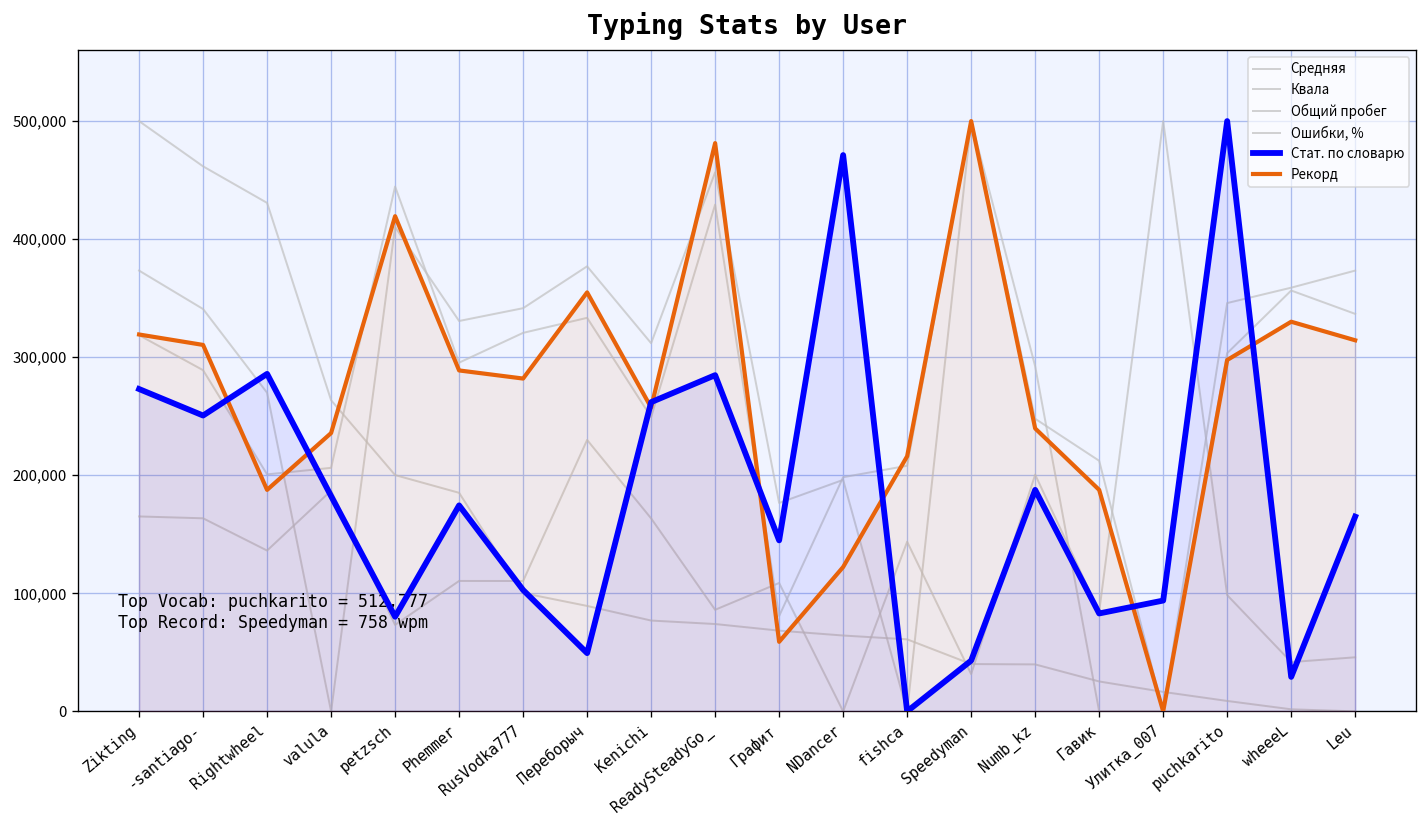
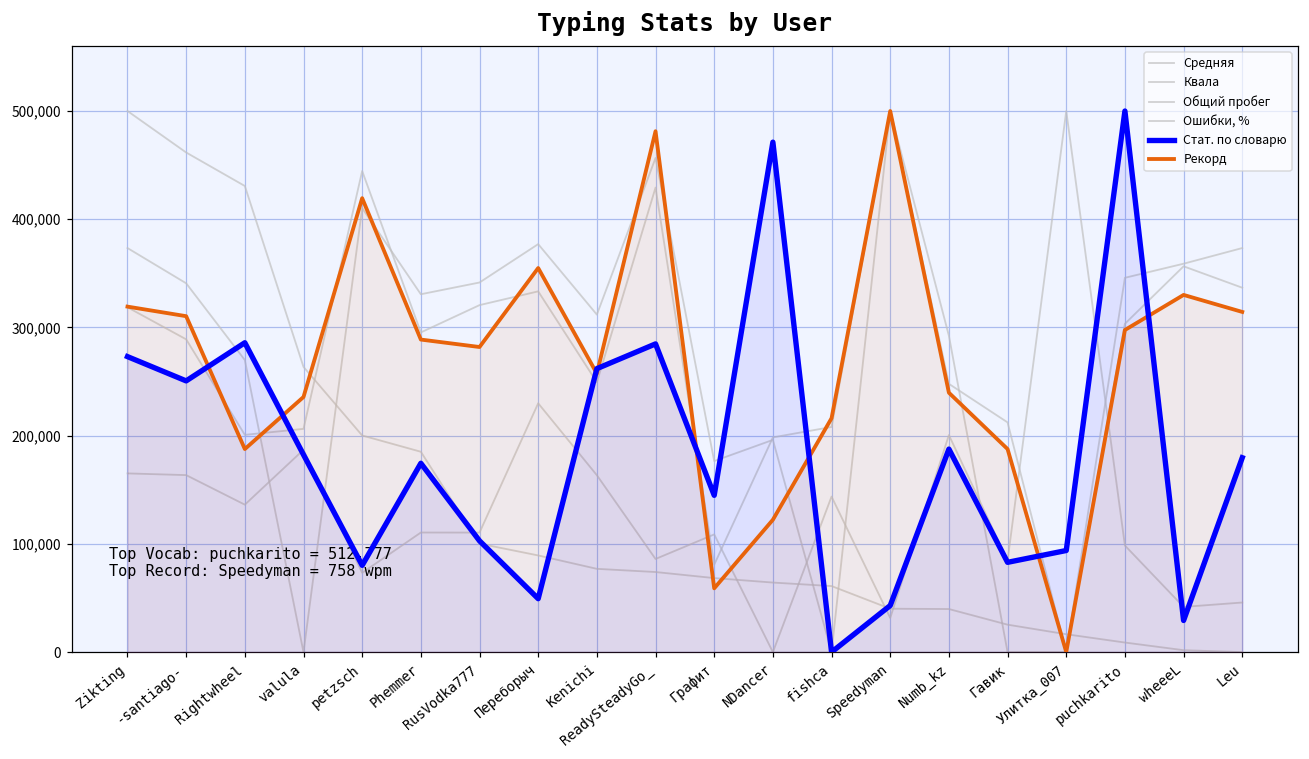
  {
    "Стат. по словарю": {
      "Zikting": "270,000",
      "-santiago-": "250,000",
      "Rightwheel": "290,000",
      "valula": "180,000",
      "Phemmer": "170,000",
      "Переборыч": "50,000",
      "Kenichi": "260,000",
      "ReadySteadyGo_": "280,000",
      "Графит": "140,000",
      "NDancer": "470,000",
      "Speedyman": "40,000",
      "Numb_kz": "190,000",
      "Улитка_007": "90,000",
      "puchkarito": "500,000",
      "wheeeL": "30,000",
-     "Leu": "160,000"
+     "Leu": "180,000"
    },
    "Рекорд": {
      "-santiago-": "310,000",
      "Rightwheel": "190,000",
      "valula": "240,000",
      "petzsch": "420,000",
      "Phemmer": "290,000",
      "RusVodka777": "280,000",
      "Переборыч": "350,000",
      "Kenichi": "260,000",
      "ReadySteadyGo_": "480,000",
      "Графит": "60,000",
      "NDancer": "120,000",
      "fishca": "220,000",
      "Numb_kz": "240,000",
      "Гавик": "190,000",
      "puchkarito": "300,000",
      "wheeeL": "330,000",
      "Leu": "310,000"
    }
  }
